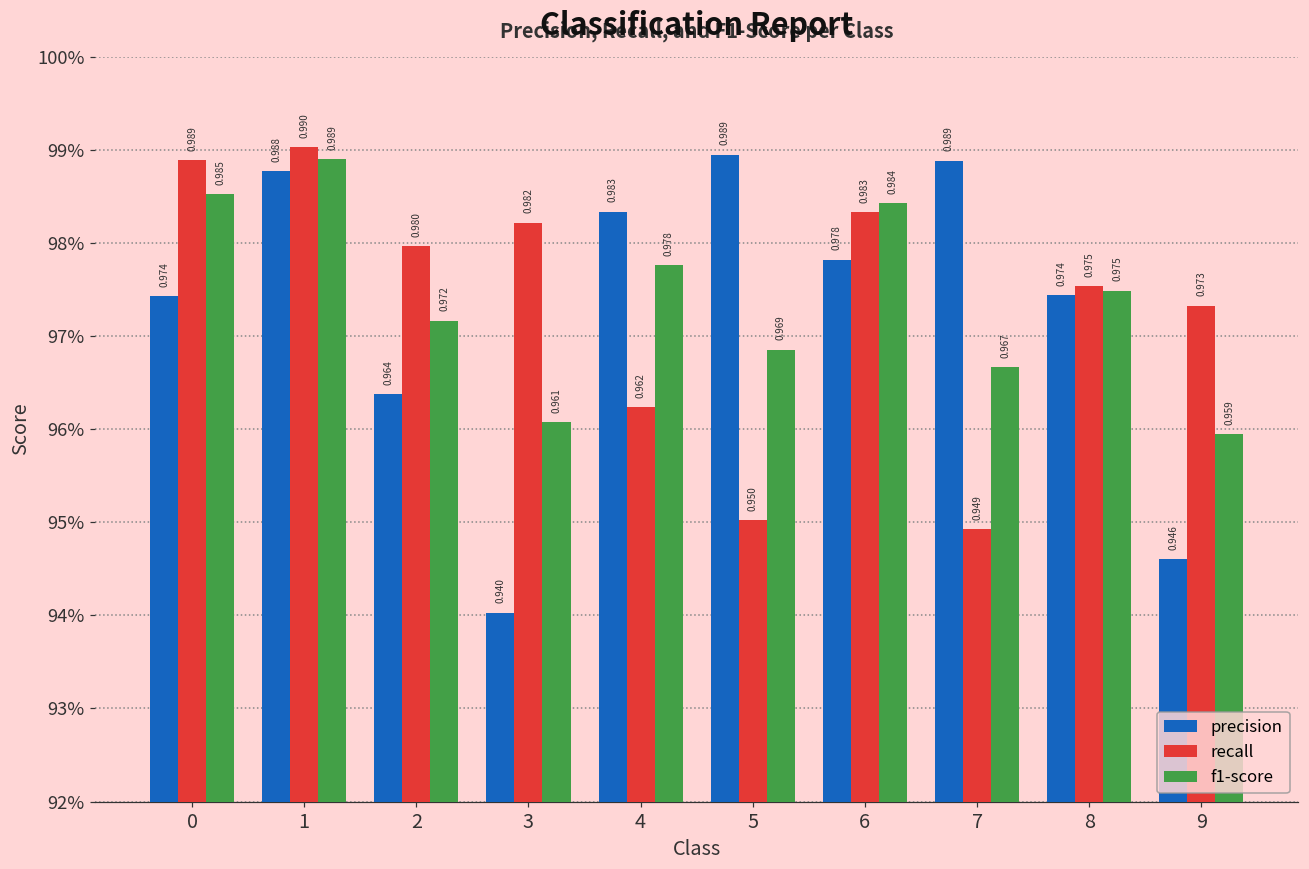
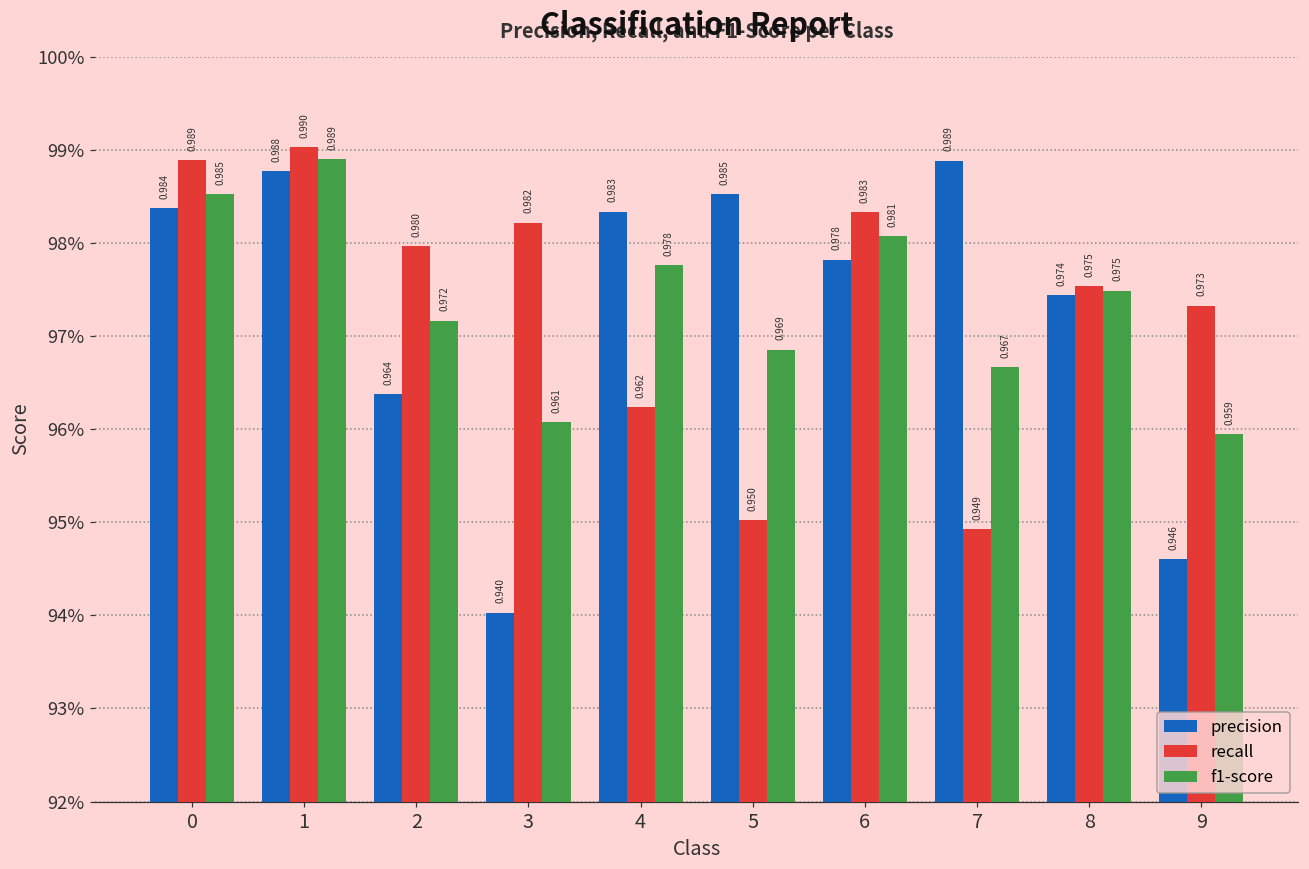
  {
    "precision": {
-     "0": 0.974,
+     "0": 0.984,
      "1": 0.988,
      "2": 0.964,
      "3": 0.940,
      "4": 0.983,
-     "5": 0.989,
+     "5": 0.985,
      "6": 0.978,
      "7": 0.989,
      "8": 0.974,
      "9": 0.946
    },
    "recall": {
      "0": 0.989,
      "1": 0.990,
      "2": 0.980,
      "3": 0.982,
      "4": 0.962,
      "5": 0.950,
      "6": 0.983,
      "7": 0.949,
      "8": 0.975,
      "9": 0.973
    },
    "f1-score": {
      "0": 0.985,
      "1": 0.989,
      "2": 0.972,
      "3": 0.961,
      "4": 0.978,
      "5": 0.969,
-     "6": 0.984,
+     "6": 0.981,
      "7": 0.967,
      "8": 0.975,
      "9": 0.959
    }
  }
